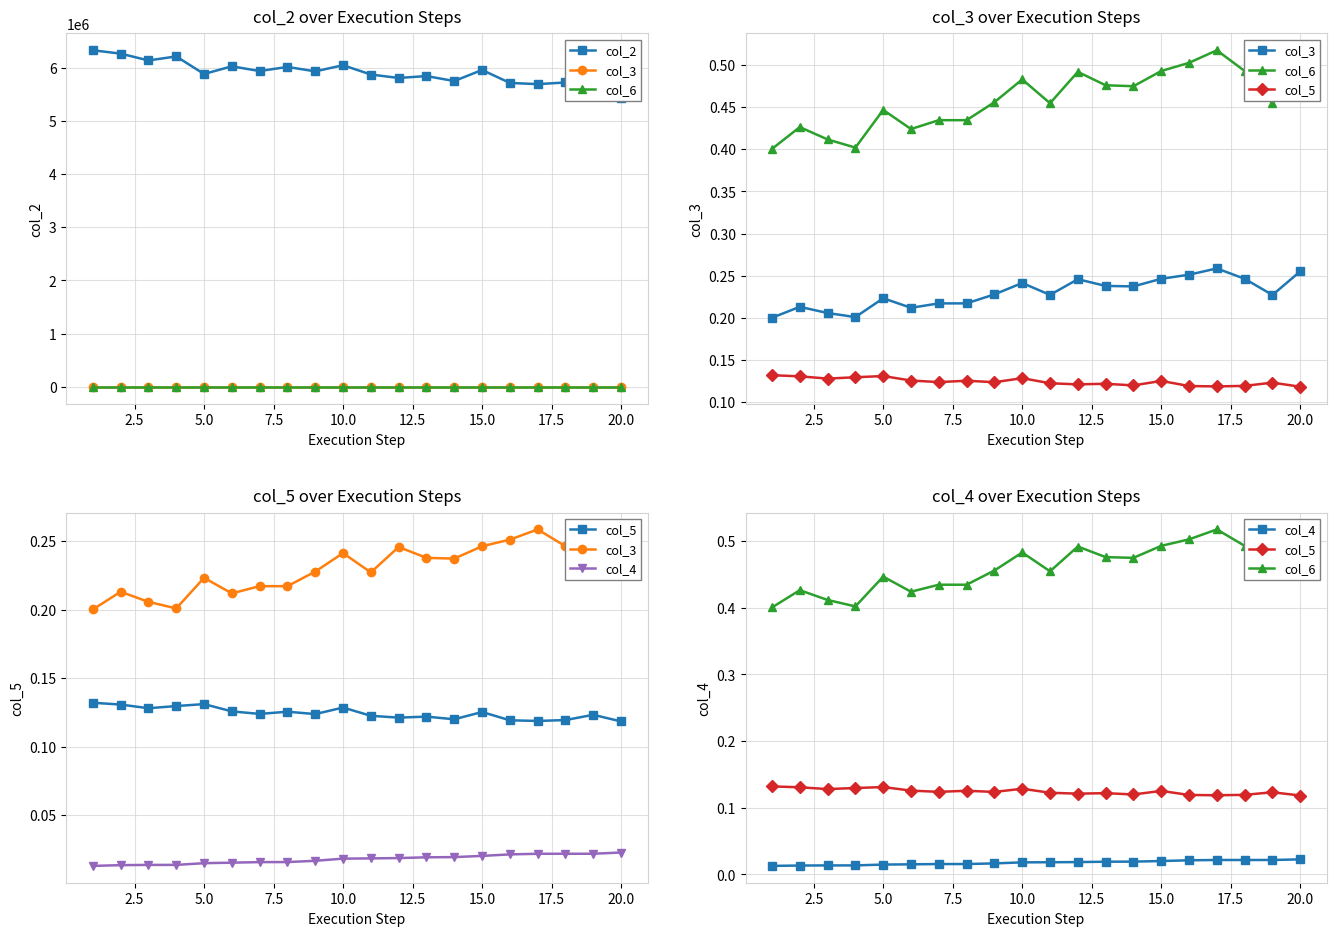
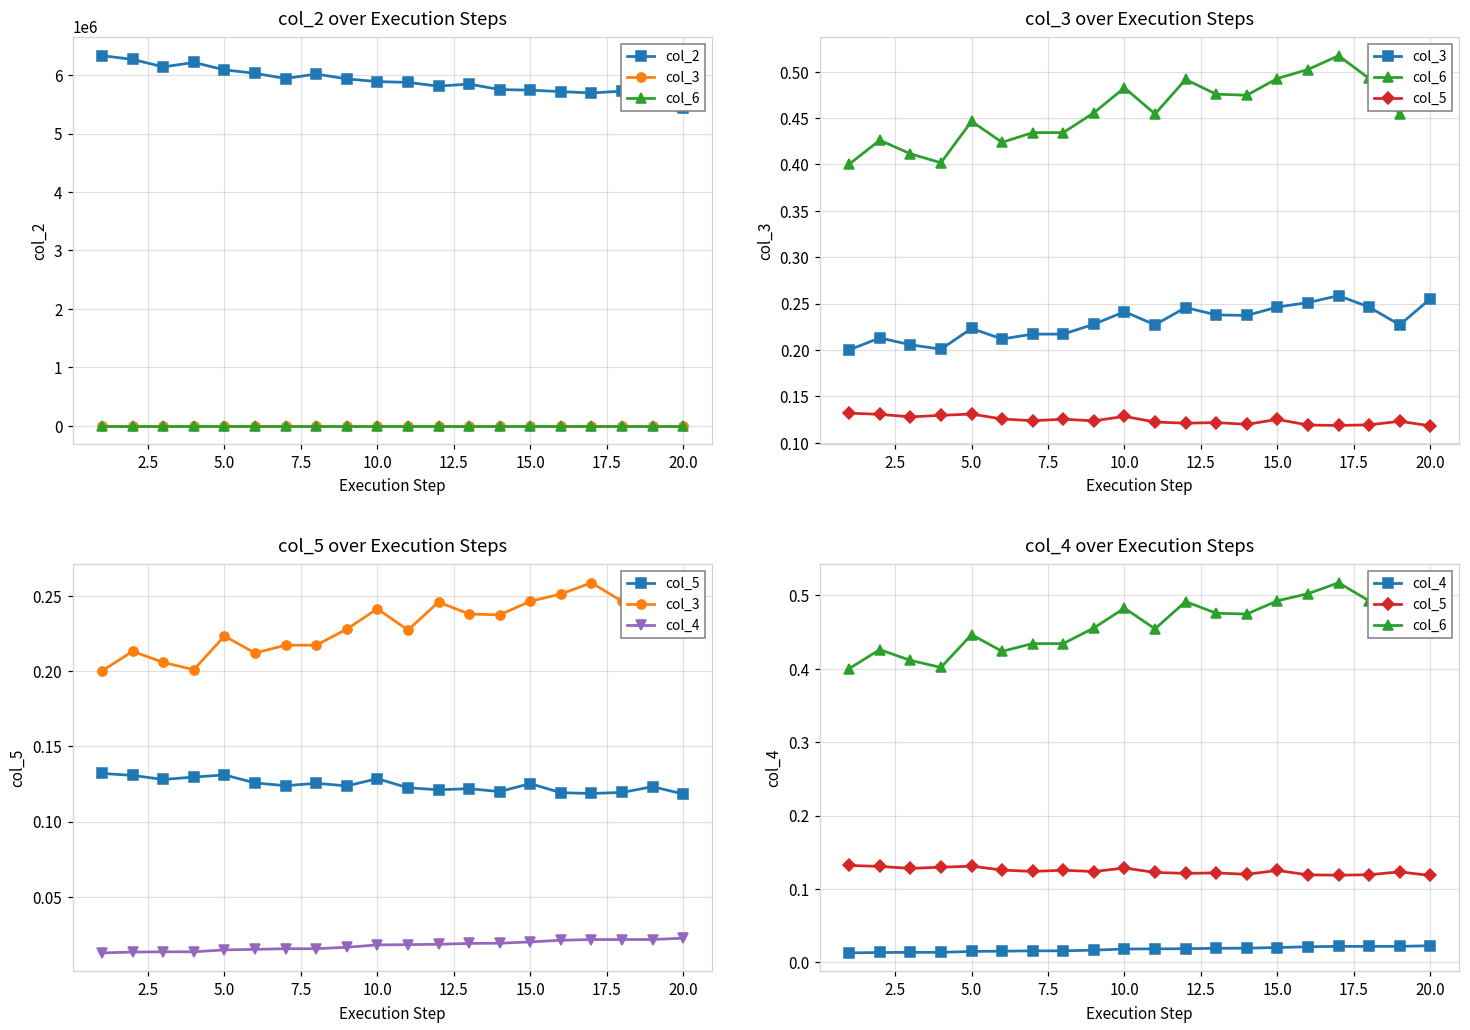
  {
    "col_2 over Execution Steps": {
      "col_2": {
-       "5.0": 5900000,
-       "10.0": 6000000,
-       "15.0": 6000000
+       "5.0": 6100000,
+       "10.0": 5900000,
+       "15.0": 5700000
      },
      "col_6": {
        "5.0": 0,
        "10.0": 0,
        "15.0": 0,
        "20.0": 0
      }
    },
    "col_3 over Execution Steps": {
      "col_6": {
        "5.0": 0.45,
        "10.0": 0.48,
        "15.0": 0.49
      },
      "col_5": {
        "5.0": 0.13,
        "10.0": 0.13,
        "15.0": 0.13,
        "20.0": 0.12
      }
    },
    "col_5 over Execution Steps": {
      "col_3": {
        "5.0": 0.223,
        "10.0": 0.241,
        "15.0": 0.246
      }
    },
    "col_4 over Execution Steps": {
      "col_4": {
        "5.0": 0.01,
        "10.0": 0.02,
        "15.0": 0.02,
        "20.0": 0.02
      },
      "col_5": {
        "5.0": 0.13,
        "10.0": 0.13,
        "15.0": 0.13,
        "20.0": 0.12
      },
      "col_6": {
        "5.0": 0.45,
        "10.0": 0.48,
        "15.0": 0.49
      }
    }
  }
